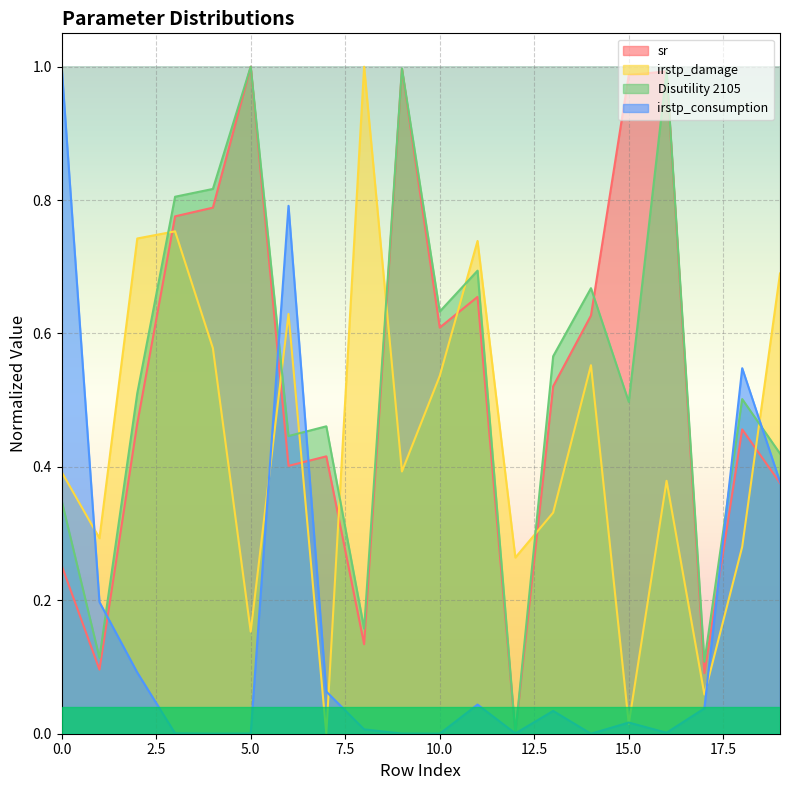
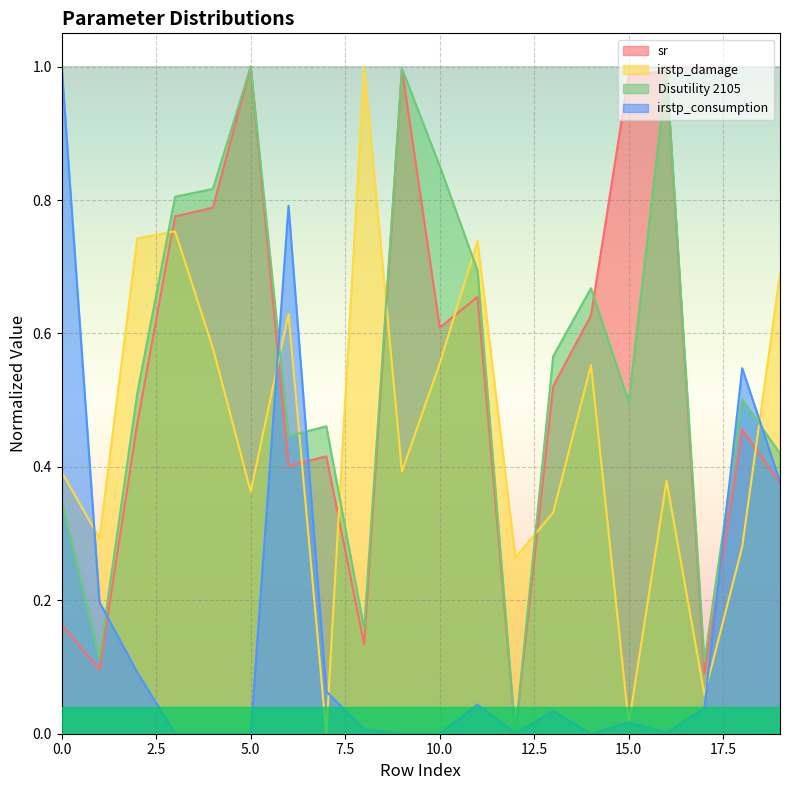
  {
    "sr": {
-     "0.0": 0.25,
+     "0.0": 0.16,
      "10.0": 0.61
    },
    "irstp_damage": {
      "0.0": 0.39,
-     "5.0": 0.15,
-     "10.0": 0.54
+     "5.0": 0.36,
+     "10.0": 0.56
    },
    "Disutility 2105": {
      "0.0": 0.35,
-     "10.0": 0.63,
+     "10.0": 0.85,
      "15.0": 0.50
    },
    "irstp_consumption": {
      "0.0": 1.00
    }
  }
